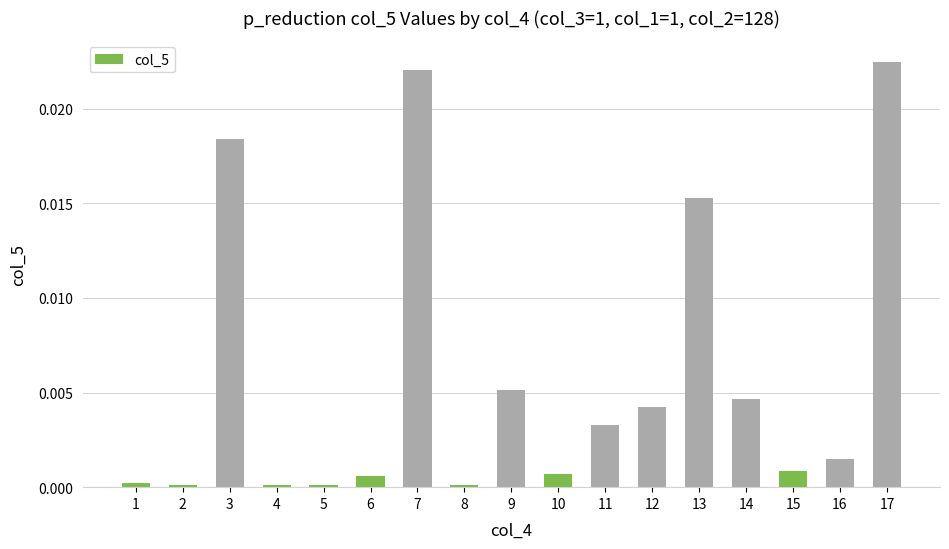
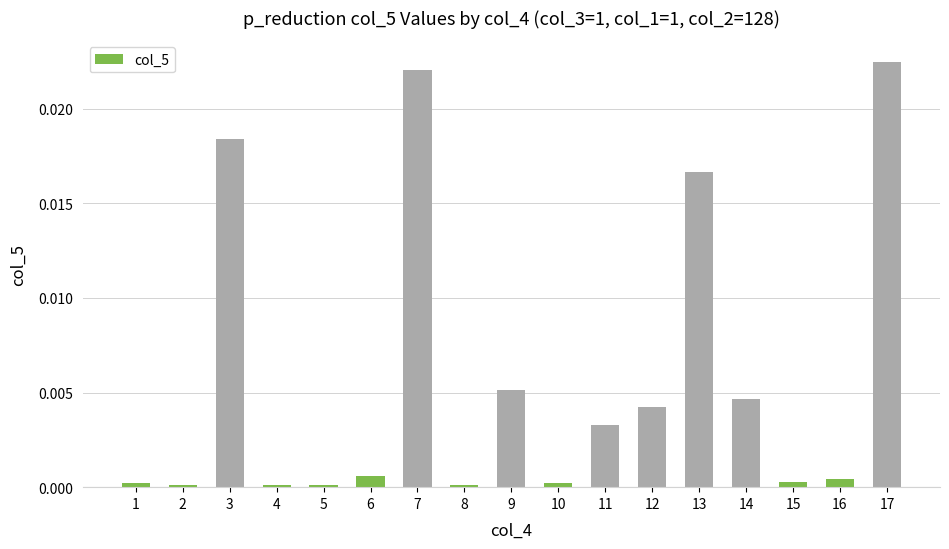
  {
    "1": 0.0002,
    "3": 0.0184,
    "6": 0.0006,
    "7": 0.0221,
    "9": 0.0052,
-   "10": 0.0007,
+   "10": 0.0002,
    "11": 0.0033,
    "12": 0.0043,
-   "13": 0.0153,
+   "13": 0.0167,
    "14": 0.0047,
-   "15": 0.0008,
-   "16": 0.0015,
+   "15": 0.0003,
+   "16": 0.0004,
    "17": 0.0225
  }
